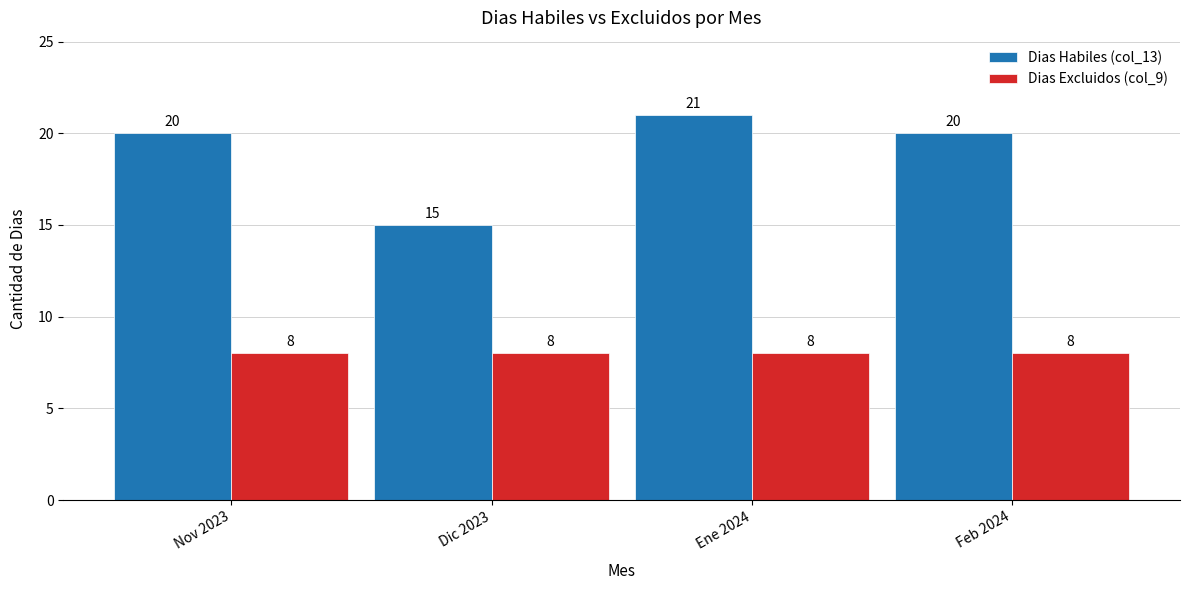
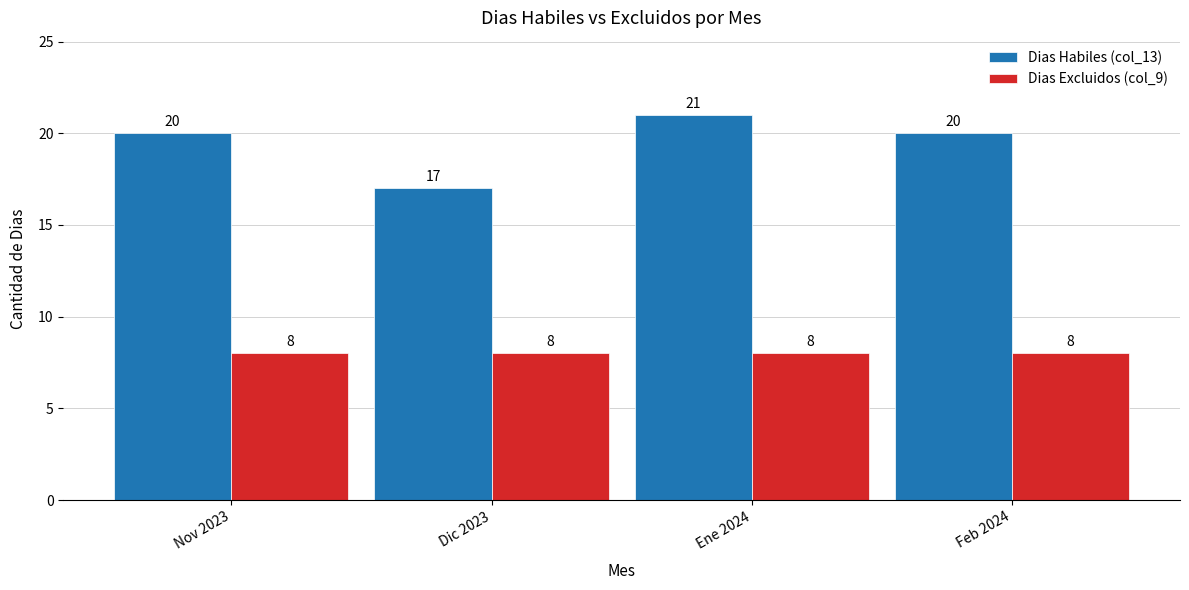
  {
    "Dias Habiles (col_13)": {
      "Nov 2023": 20,
-     "Dic 2023": 15,
+     "Dic 2023": 17,
      "Ene 2024": 21,
      "Feb 2024": 20
    },
    "Dias Excluidos (col_9)": {
      "Nov 2023": 8,
      "Dic 2023": 8,
      "Ene 2024": 8,
      "Feb 2024": 8
    }
  }
